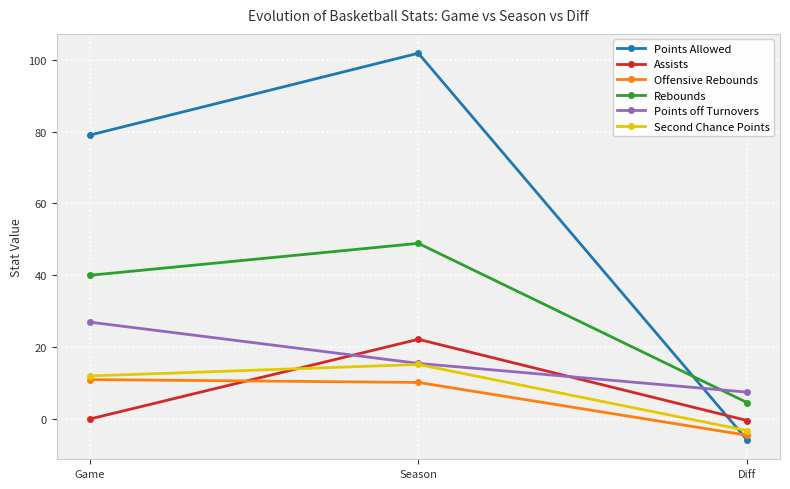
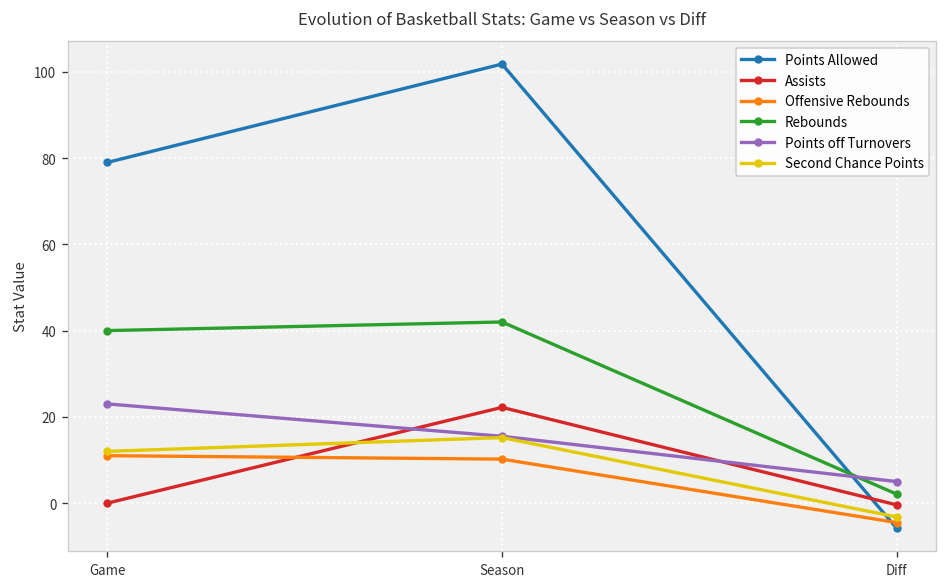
  {
    "Points Allowed": {
      "Game": 79,
      "Season": 102,
      "Diff": -6
    },
    "Assists": {
      "Game": 0,
      "Season": 22,
      "Diff": 0
    },
    "Offensive Rebounds": {
      "Game": 11,
      "Season": 10,
      "Diff": -5
    },
    "Rebounds": {
      "Game": 40,
-     "Season": 49,
-     "Diff": 5
+     "Season": 42,
+     "Diff": 2
    },
    "Points off Turnovers": {
-     "Game": 27,
-     "Diff": 8
+     "Game": 23,
+     "Diff": 5
    },
    "Second Chance Points": {
      "Game": 12,
      "Diff": -3
    }
  }
